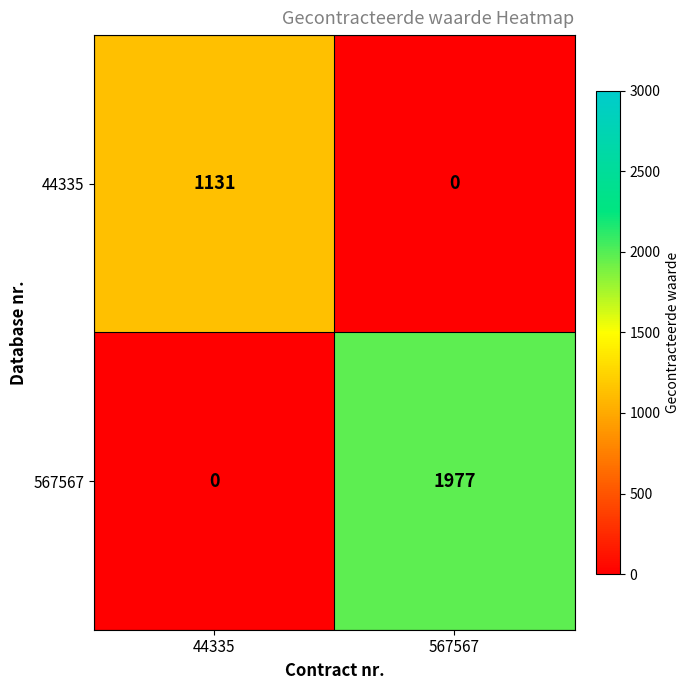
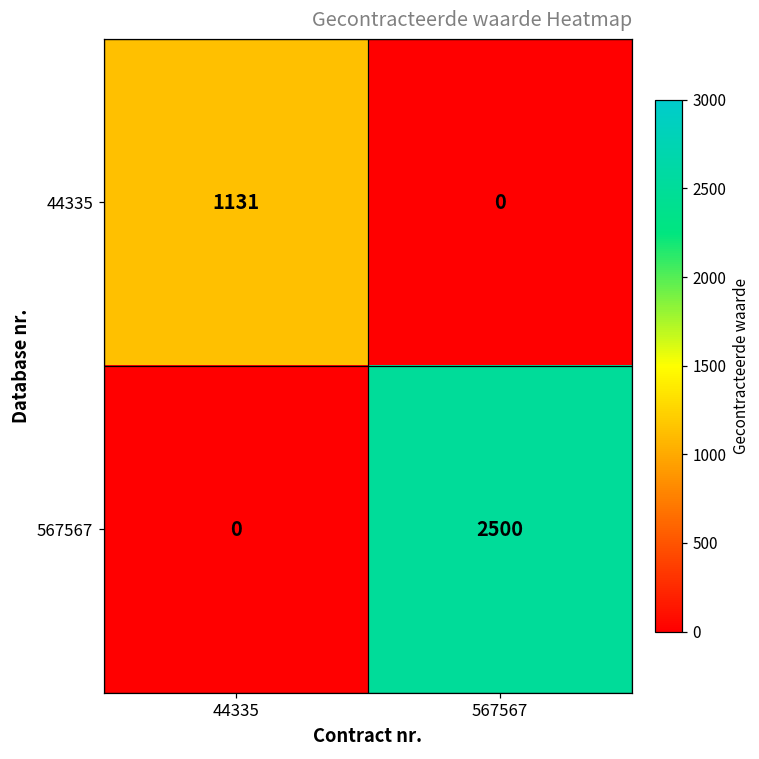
  {
    "44335": {
      "44335": 1131,
      "567567": 0
    },
    "567567": {
      "44335": 0,
-     "567567": 1977
+     "567567": 2500
    }
  }
